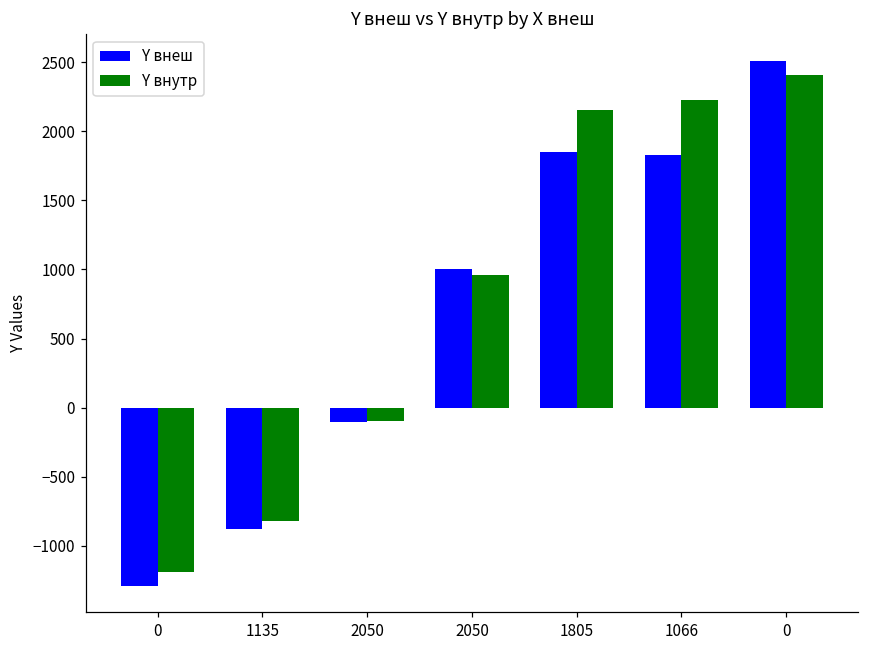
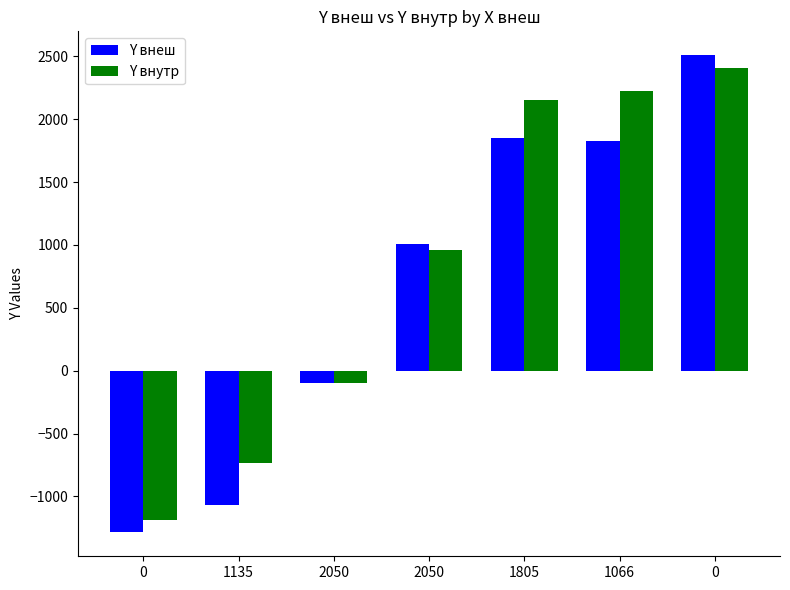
  {
    "Y внеш": {
-     "1135": -880,
+     "1135": -1070,
      "1805": 1850,
      "1066": 1830
    },
    "Y внутр": {
-     "1135": -820,
+     "1135": -730,
      "1805": 2160,
      "1066": 2230
    }
  }
